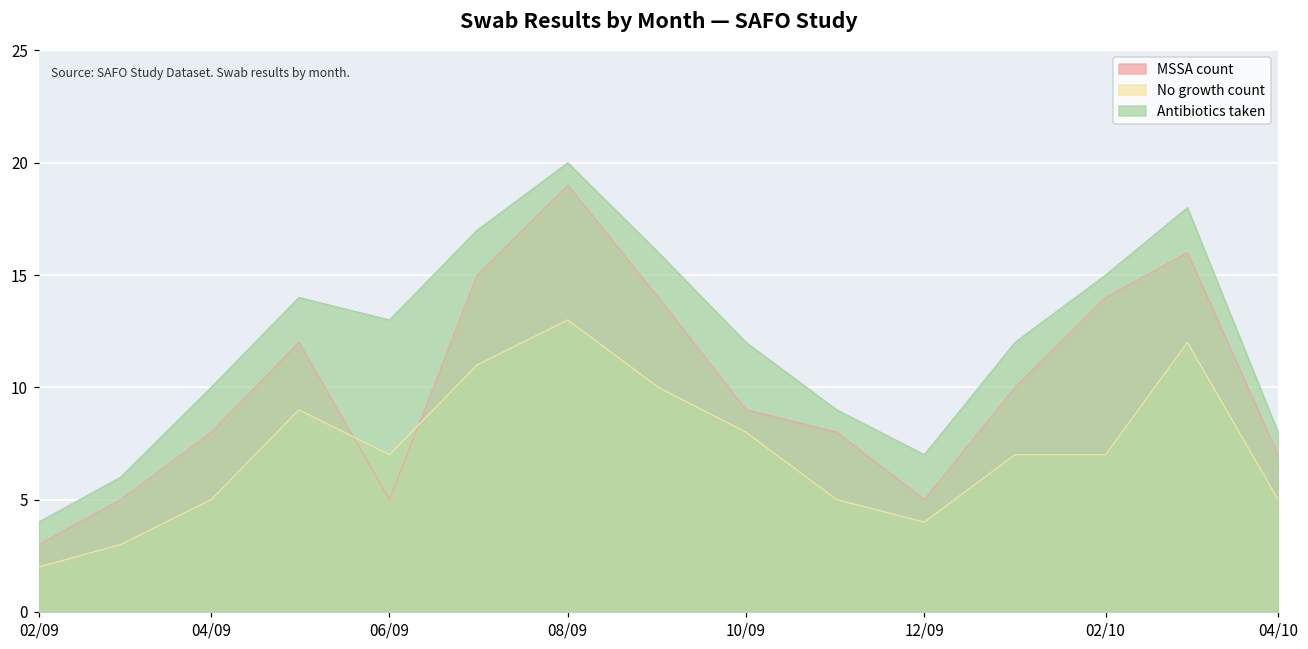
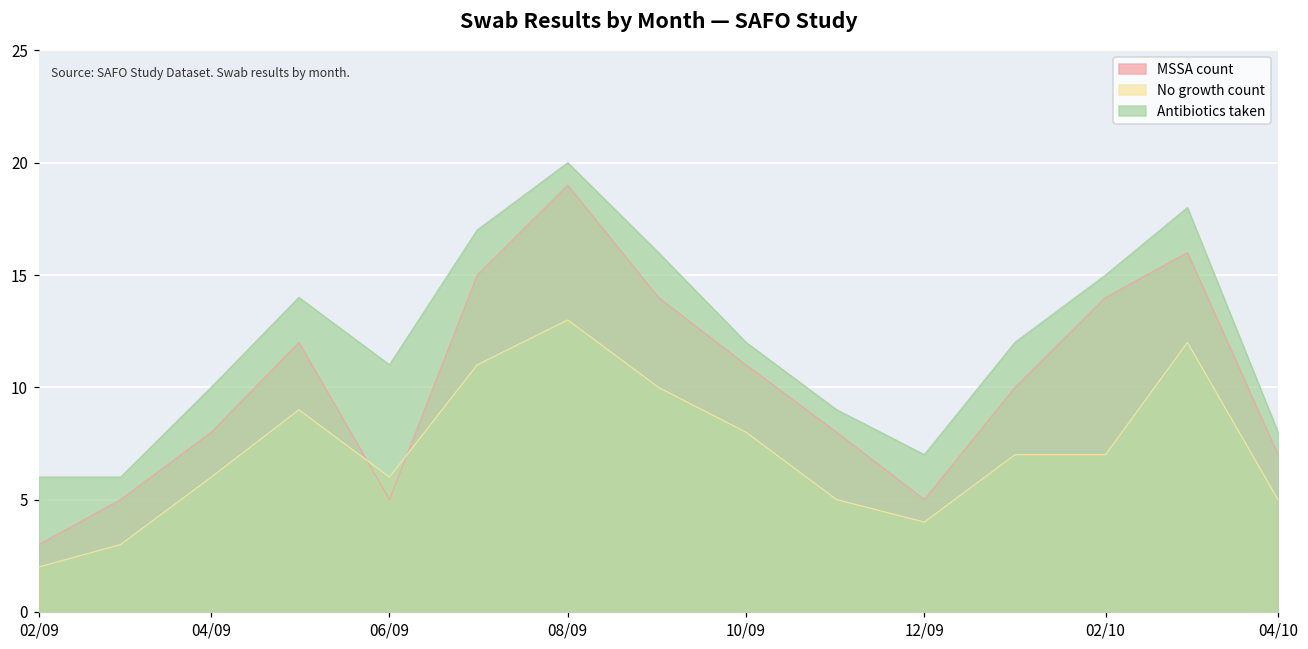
  {
    "MSSA count": {
      "02/09": 3,
      "04/09": 8,
      "06/09": 5,
      "08/09": 19,
-     "10/09": 9,
+     "10/09": 11,
      "12/09": 5,
      "02/10": 14,
      "04/10": 7
    },
    "No growth count": {
      "02/09": 2,
-     "04/09": 5,
-     "06/09": 7,
+     "04/09": 6,
+     "06/09": 6,
      "08/09": 13,
      "10/09": 8,
      "12/09": 4,
      "02/10": 7,
      "04/10": 5
    },
    "Antibiotics taken": {
-     "02/09": 4,
+     "02/09": 6,
      "04/09": 10,
-     "06/09": 13,
+     "06/09": 11,
      "08/09": 20,
      "10/09": 12,
      "12/09": 7,
      "02/10": 15,
      "04/10": 8
    }
  }
